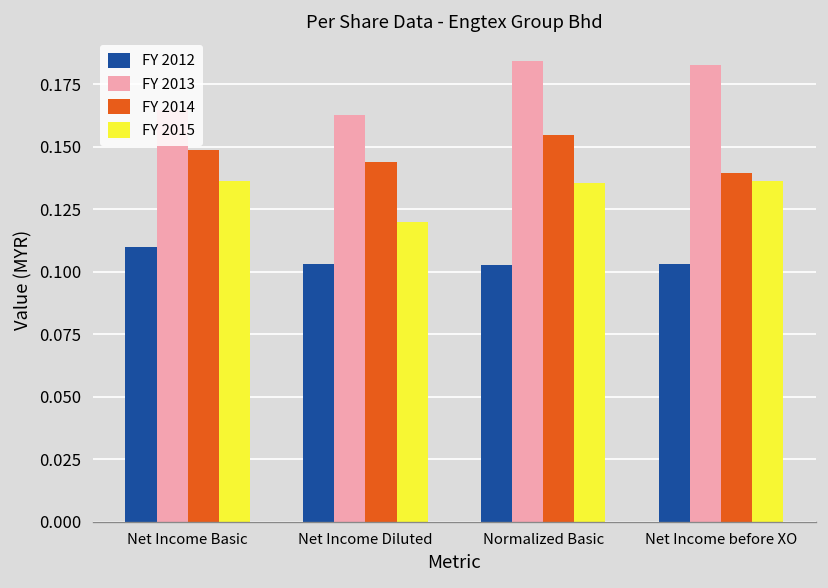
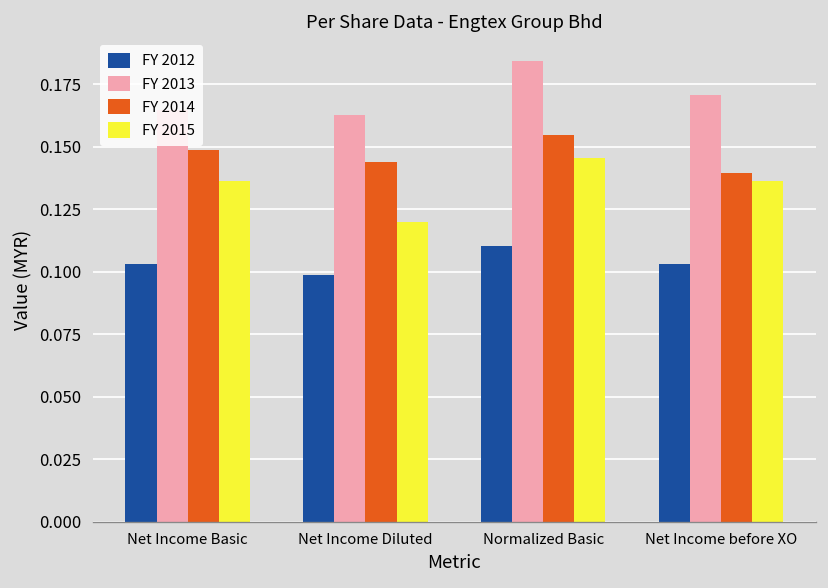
  {
    "FY 2012": {
-     "Net Income Basic": 0.110,
-     "Net Income Diluted": 0.103,
-     "Normalized Basic": 0.102,
+     "Net Income Basic": 0.103,
+     "Net Income Diluted": 0.099,
+     "Normalized Basic": 0.110,
      "Net Income before XO": 0.103
    },
    "FY 2013": {
      "Net Income Diluted": 0.163,
      "Normalized Basic": 0.184,
-     "Net Income before XO": 0.183
+     "Net Income before XO": 0.171
    },
    "FY 2014": {
      "Net Income Basic": 0.149,
      "Net Income Diluted": 0.144,
      "Normalized Basic": 0.155,
      "Net Income before XO": 0.139
    },
    "FY 2015": {
      "Net Income Basic": 0.136,
      "Net Income Diluted": 0.120,
-     "Normalized Basic": 0.136,
+     "Normalized Basic": 0.146,
      "Net Income before XO": 0.136
    }
  }
